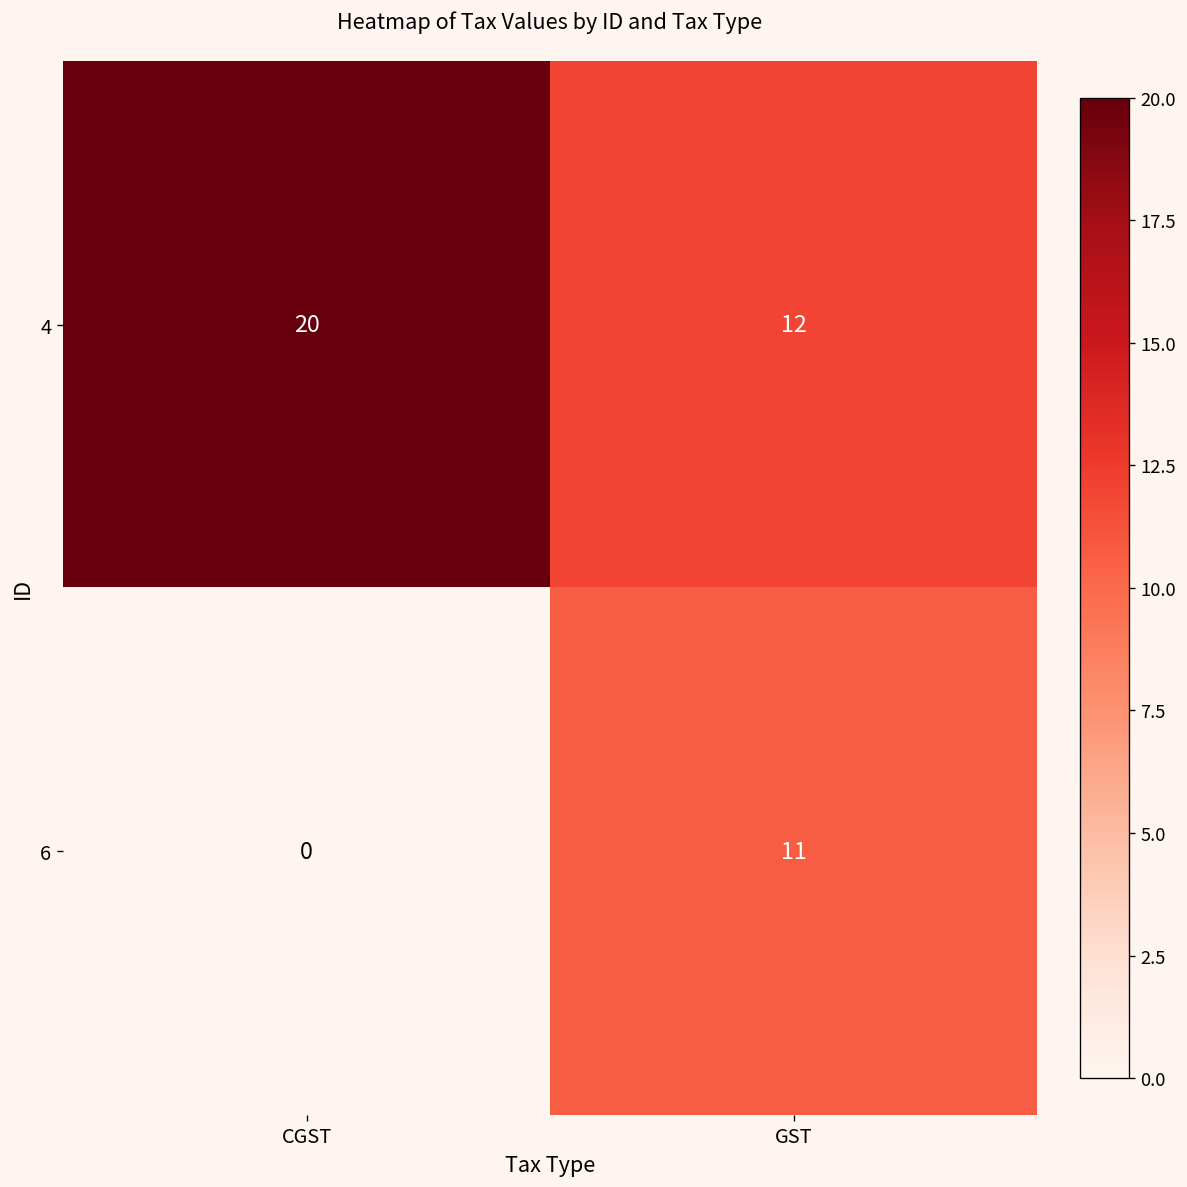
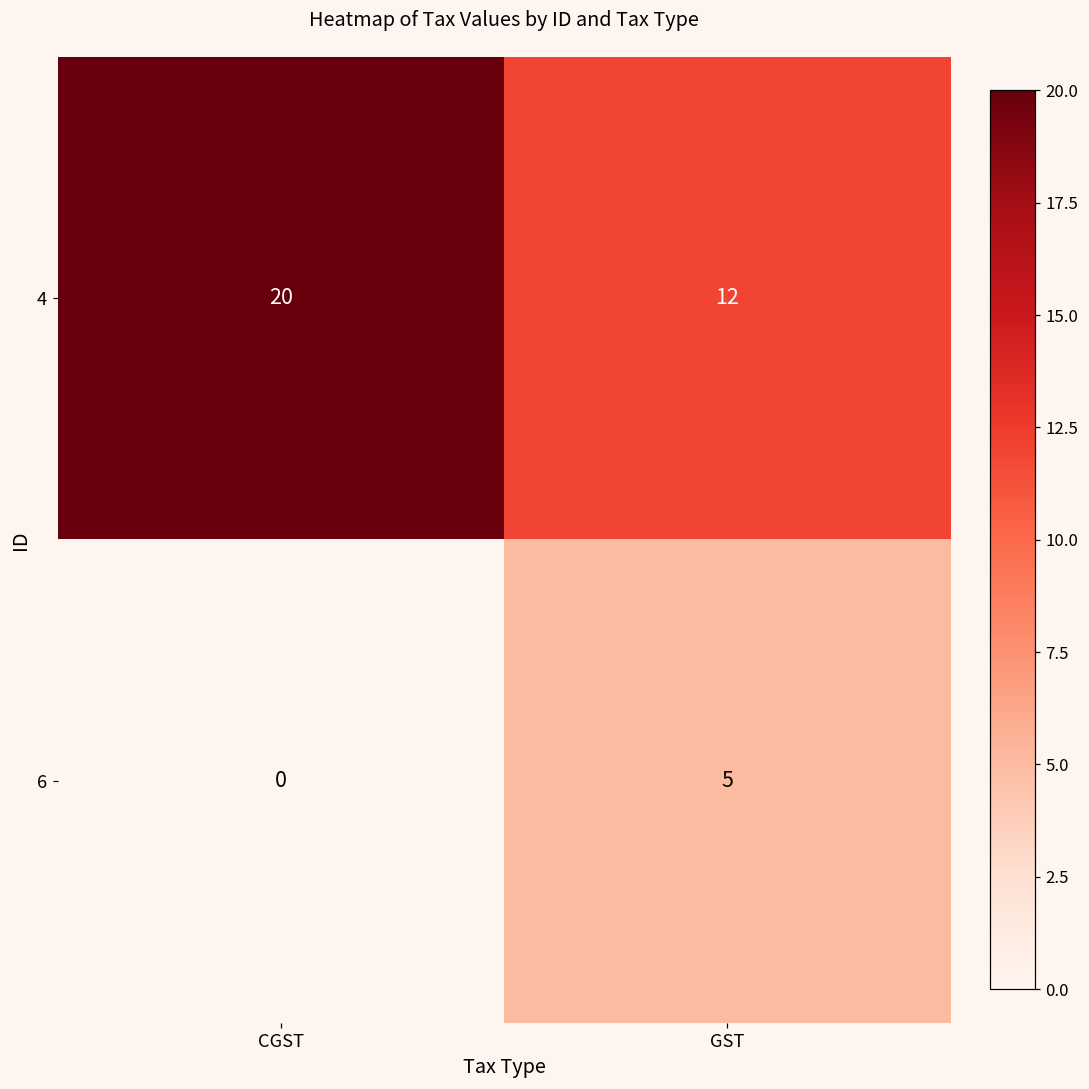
  {
    "4": {
      "CGST": 20,
      "GST": 12
    },
    "6": {
      "CGST": 0,
-     "GST": 11
+     "GST": 5
    }
  }
